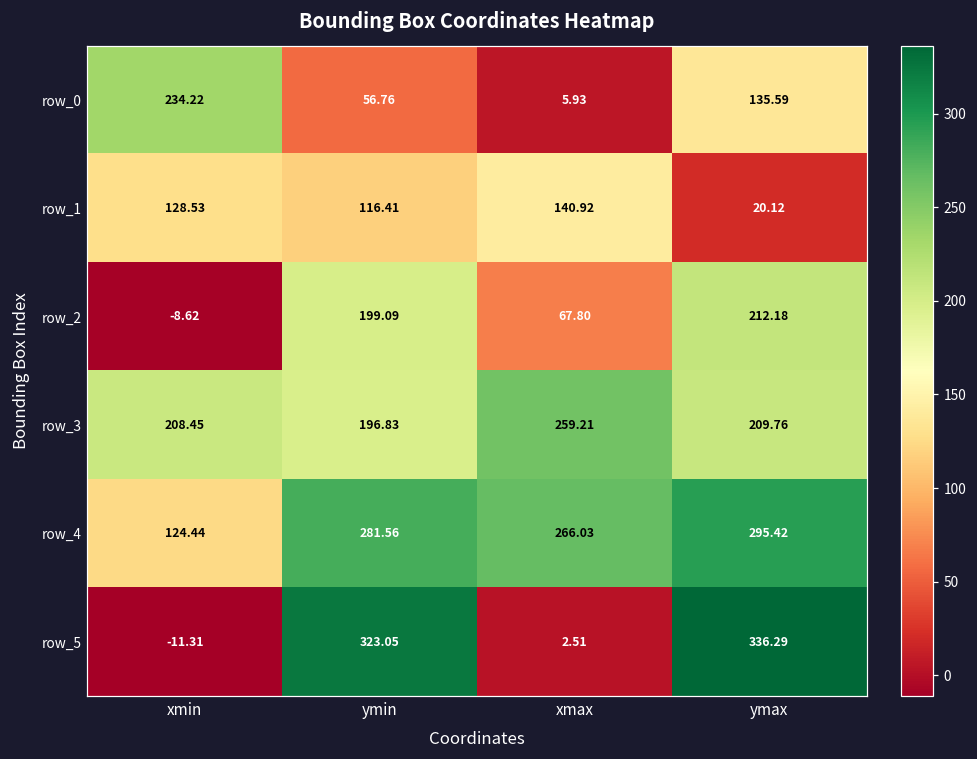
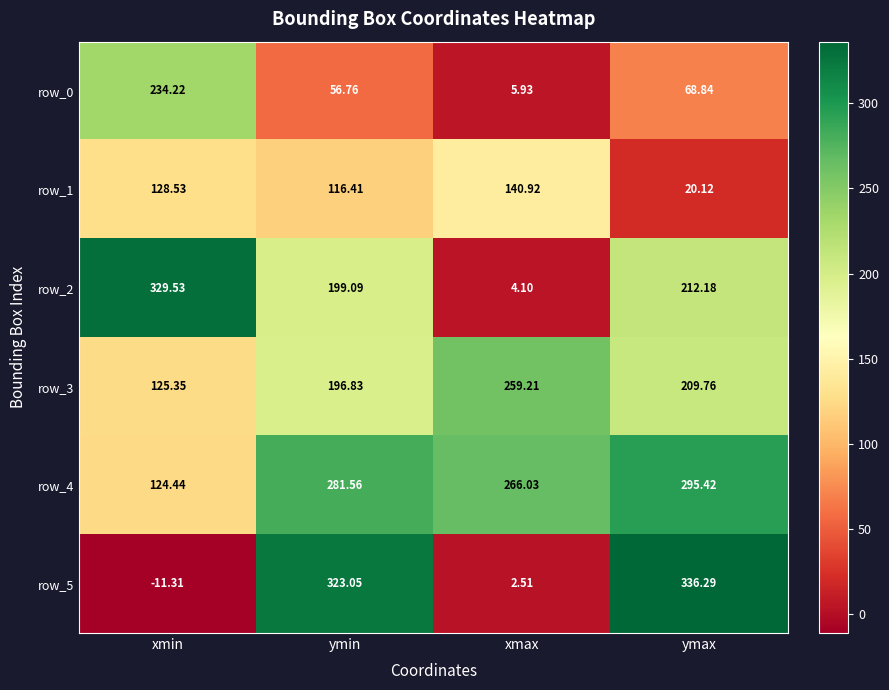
  {
    "row_0": {
      "xmin": 234.22,
      "ymin": 56.76,
      "xmax": 5.93,
-     "ymax": 135.59
+     "ymax": 68.84
    },
    "row_1": {
      "xmin": 128.53,
      "ymin": 116.41,
      "xmax": 140.92,
      "ymax": 20.12
    },
    "row_2": {
-     "xmin": -8.62,
+     "xmin": 329.53,
      "ymin": 199.09,
-     "xmax": 67.80,
+     "xmax": 4.10,
      "ymax": 212.18
    },
    "row_3": {
-     "xmin": 208.45,
+     "xmin": 125.35,
      "ymin": 196.83,
      "xmax": 259.21,
      "ymax": 209.76
    },
    "row_4": {
      "xmin": 124.44,
      "ymin": 281.56,
      "xmax": 266.03,
      "ymax": 295.42
    },
    "row_5": {
      "xmin": -11.31,
      "ymin": 323.05,
      "xmax": 2.51,
      "ymax": 336.29
    }
  }
